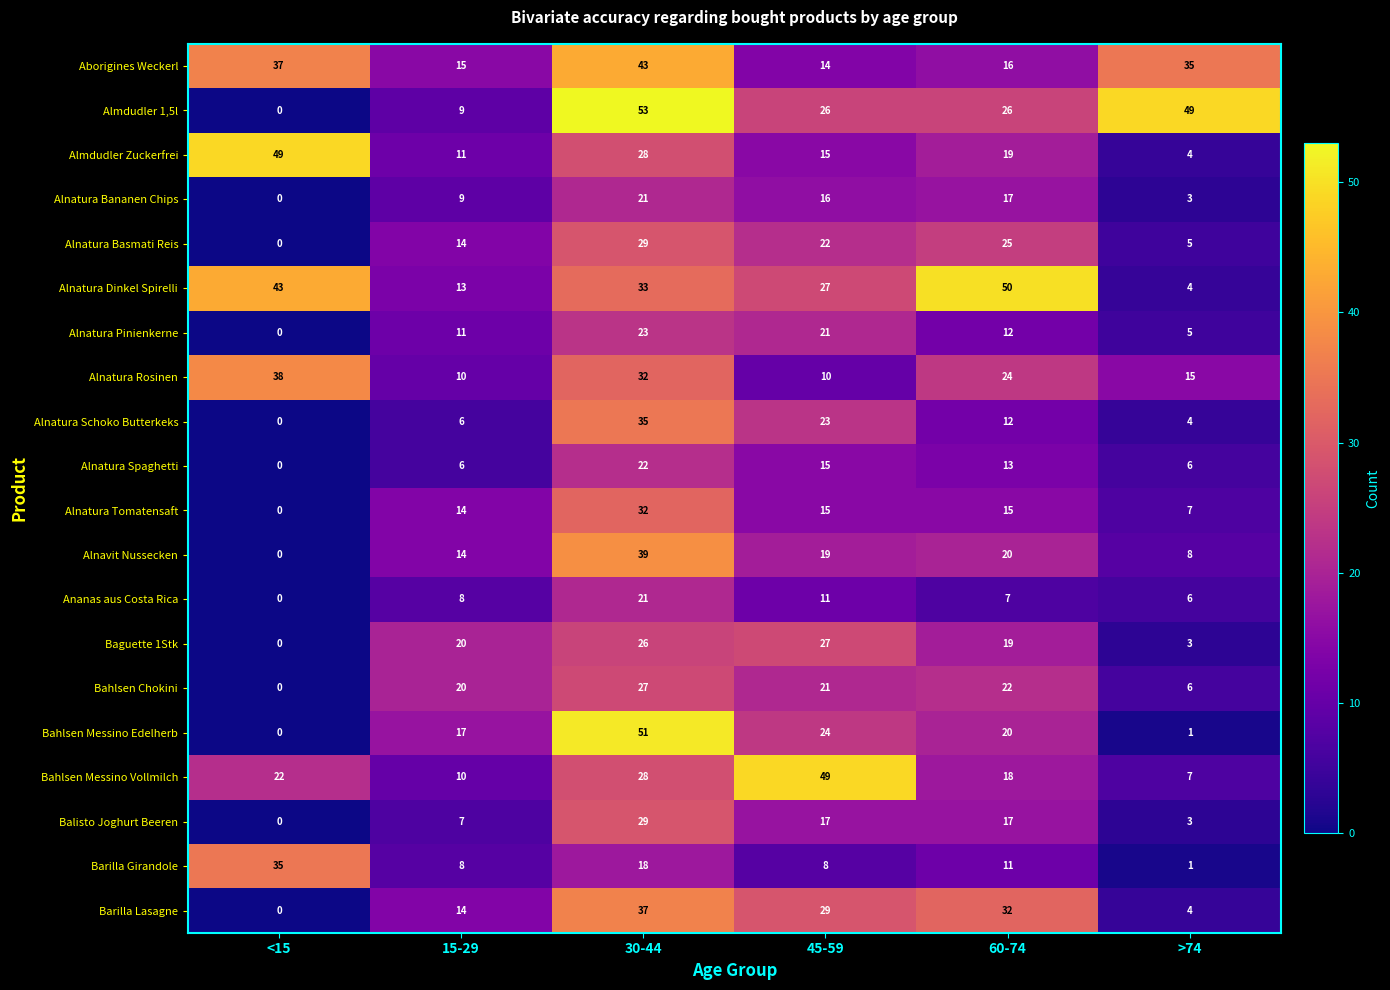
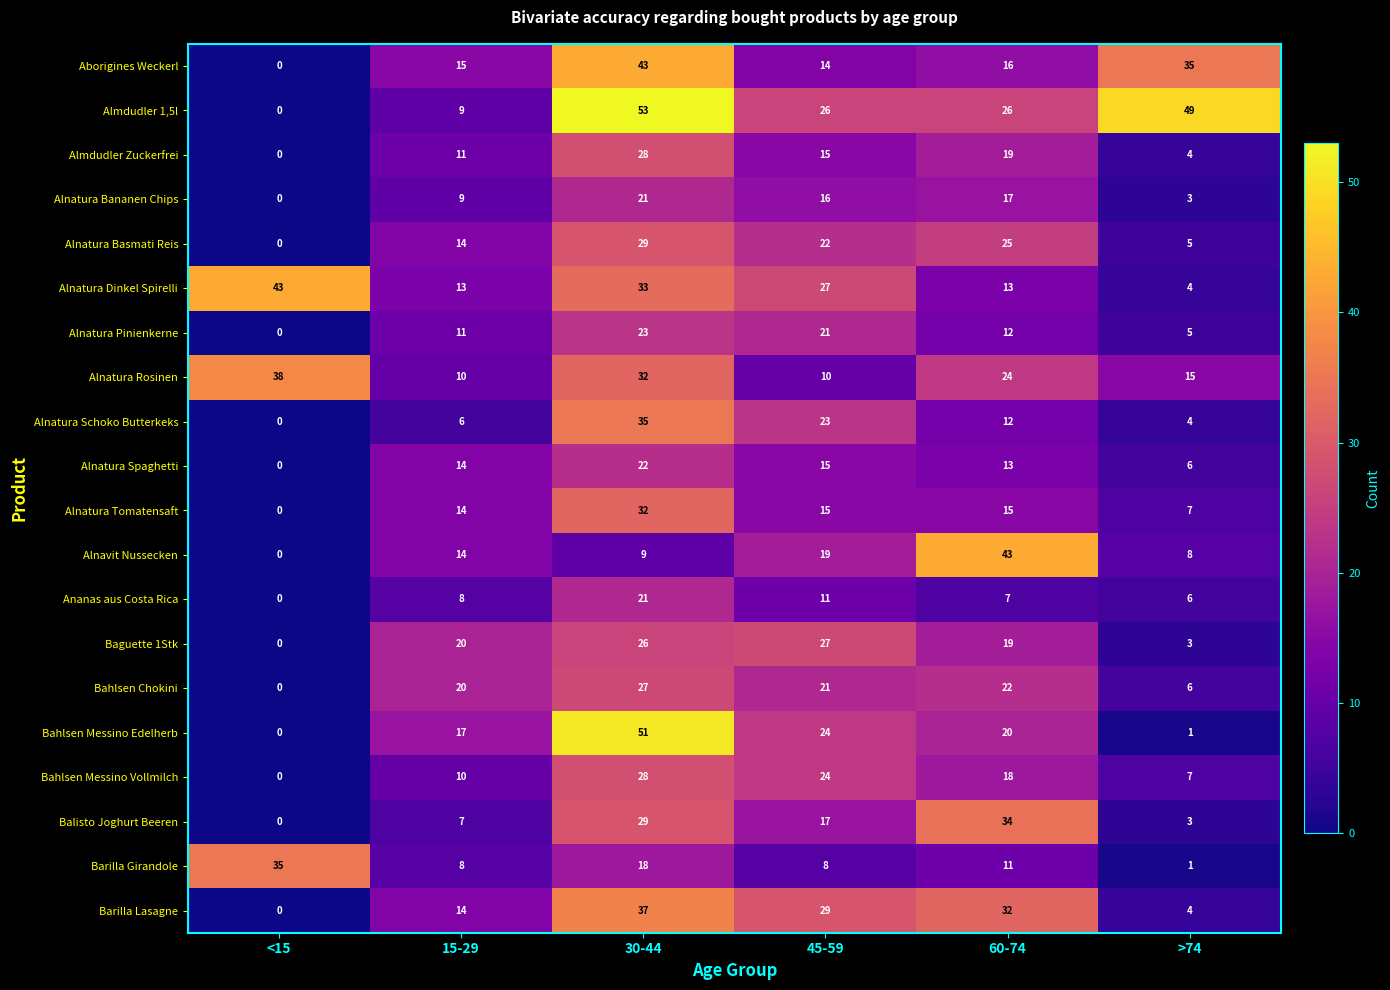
  {
    "Aborigines Weckerl": {
-     "<15": 37,
+     "<15": 0,
      "15-29": 15,
      "30-44": 43,
      "45-59": 14,
      "60-74": 16,
      ">74": 35
    },
    "Almdudler 1,5l": {
      "<15": 0,
      "15-29": 9,
      "30-44": 53,
      "45-59": 26,
      "60-74": 26,
      ">74": 49
    },
    "Almdudler Zuckerfrei": {
-     "<15": 49,
+     "<15": 0,
      "15-29": 11,
      "30-44": 28,
      "45-59": 15,
      "60-74": 19,
      ">74": 4
    },
    "Alnatura Bananen Chips": {
      "<15": 0,
      "15-29": 9,
      "30-44": 21,
      "45-59": 16,
      "60-74": 17,
      ">74": 3
    },
    "Alnatura Basmati Reis": {
      "<15": 0,
      "15-29": 14,
      "30-44": 29,
      "45-59": 22,
      "60-74": 25,
      ">74": 5
    },
    "Alnatura Dinkel Spirelli": {
      "<15": 43,
      "15-29": 13,
      "30-44": 33,
      "45-59": 27,
-     "60-74": 50,
+     "60-74": 13,
      ">74": 4
    },
    "Alnatura Pinienkerne": {
      "<15": 0,
      "15-29": 11,
      "30-44": 23,
      "45-59": 21,
      "60-74": 12,
      ">74": 5
    },
    "Alnatura Rosinen": {
      "<15": 38,
      "15-29": 10,
      "30-44": 32,
      "45-59": 10,
      "60-74": 24,
      ">74": 15
    },
    "Alnatura Schoko Butterkeks": {
      "<15": 0,
      "15-29": 6,
      "30-44": 35,
      "45-59": 23,
      "60-74": 12,
      ">74": 4
    },
    "Alnatura Spaghetti": {
      "<15": 0,
-     "15-29": 6,
+     "15-29": 14,
      "30-44": 22,
      "45-59": 15,
      "60-74": 13,
      ">74": 6
    },
    "Alnatura Tomatensaft": {
      "<15": 0,
      "15-29": 14,
      "30-44": 32,
      "45-59": 15,
      "60-74": 15,
      ">74": 7
    },
    "Alnavit Nussecken": {
      "<15": 0,
      "15-29": 14,
-     "30-44": 39,
+     "30-44": 9,
      "45-59": 19,
-     "60-74": 20,
+     "60-74": 43,
      ">74": 8
    },
    "Ananas aus Costa Rica": {
      "<15": 0,
      "15-29": 8,
      "30-44": 21,
      "45-59": 11,
      "60-74": 7,
      ">74": 6
    },
    "Baguette 1Stk": {
      "<15": 0,
      "15-29": 20,
      "30-44": 26,
      "45-59": 27,
      "60-74": 19,
      ">74": 3
    },
    "Bahlsen Chokini": {
      "<15": 0,
      "15-29": 20,
      "30-44": 27,
      "45-59": 21,
      "60-74": 22,
      ">74": 6
    },
    "Bahlsen Messino Edelherb": {
      "<15": 0,
      "15-29": 17,
      "30-44": 51,
      "45-59": 24,
      "60-74": 20,
      ">74": 1
    },
    "Bahlsen Messino Vollmilch": {
-     "<15": 22,
+     "<15": 0,
      "15-29": 10,
      "30-44": 28,
-     "45-59": 49,
+     "45-59": 24,
      "60-74": 18,
      ">74": 7
    },
    "Balisto Joghurt Beeren": {
      "<15": 0,
      "15-29": 7,
      "30-44": 29,
      "45-59": 17,
-     "60-74": 17,
+     "60-74": 34,
      ">74": 3
    },
    "Barilla Girandole": {
      "<15": 35,
      "15-29": 8,
      "30-44": 18,
      "45-59": 8,
      "60-74": 11,
      ">74": 1
    },
    "Barilla Lasagne": {
      "<15": 0,
      "15-29": 14,
      "30-44": 37,
      "45-59": 29,
      "60-74": 32,
      ">74": 4
    }
  }
